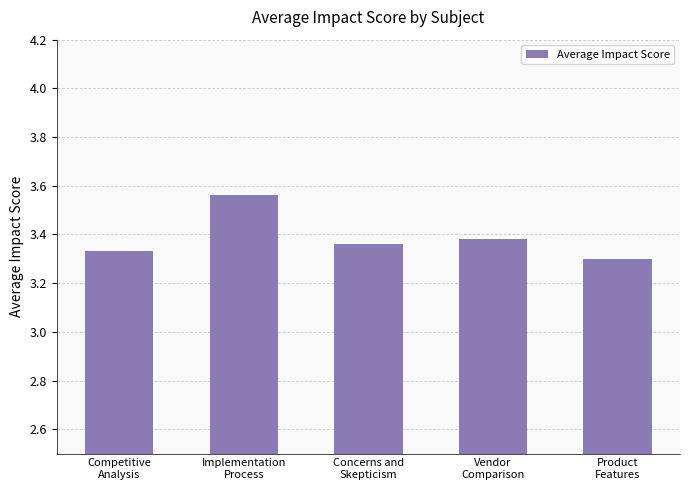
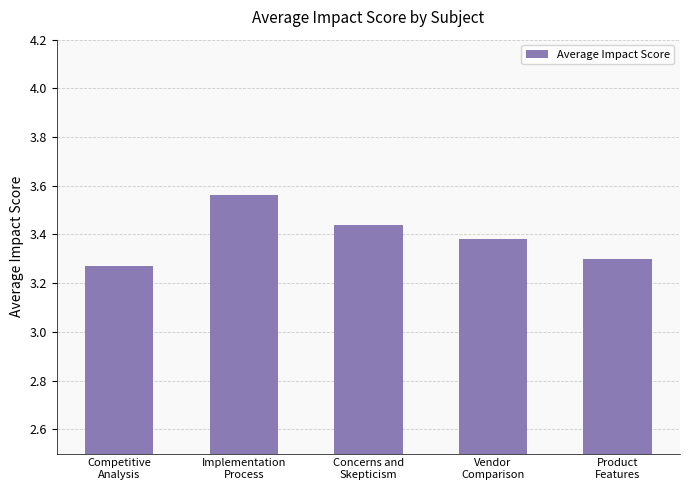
  {
-   "Competitive Analysis": 3.33,
+   "Competitive Analysis": 3.27,
    "Implementation Process": 3.56,
-   "Concerns and Skepticism": 3.36,
+   "Concerns and Skepticism": 3.44,
    "Vendor Comparison": 3.38,
    "Product Features": 3.30
  }
